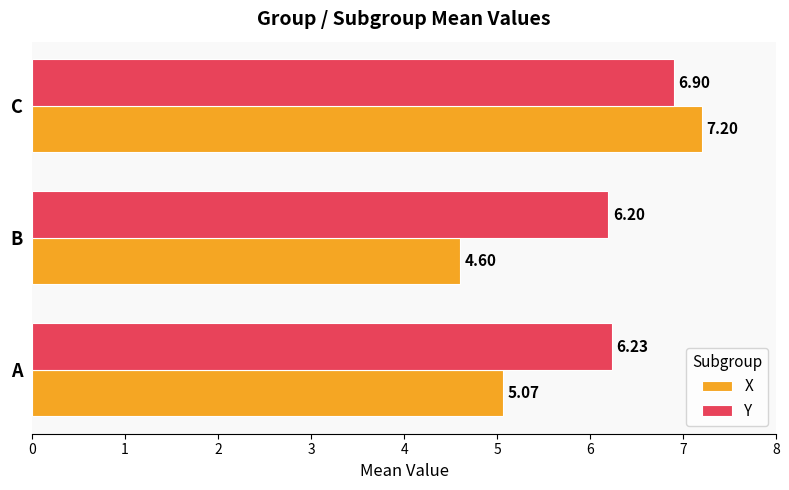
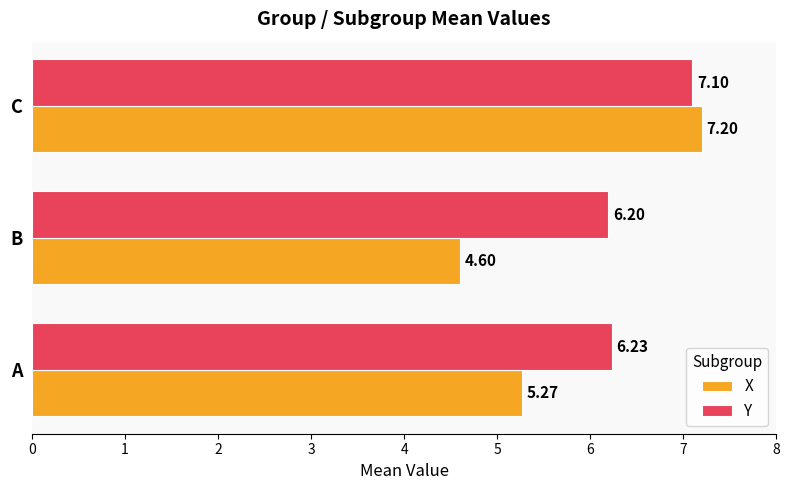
  {
    "X": {
      "C": 7.20,
      "B": 4.60,
-     "A": 5.07
+     "A": 5.27
    },
    "Y": {
-     "C": 6.90,
+     "C": 7.10,
      "B": 6.20,
      "A": 6.23
    }
  }
